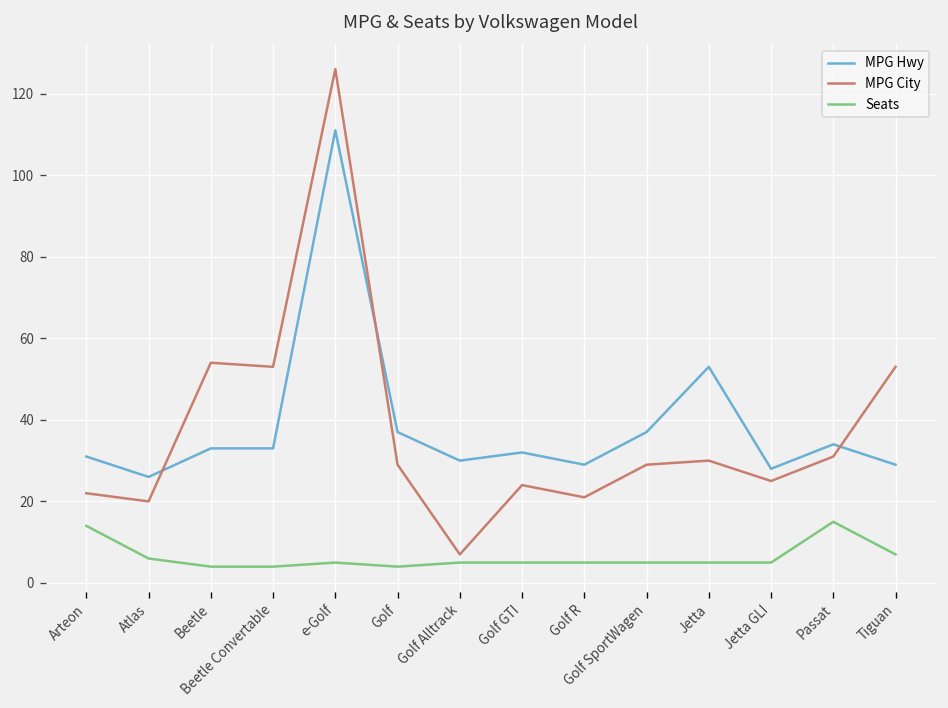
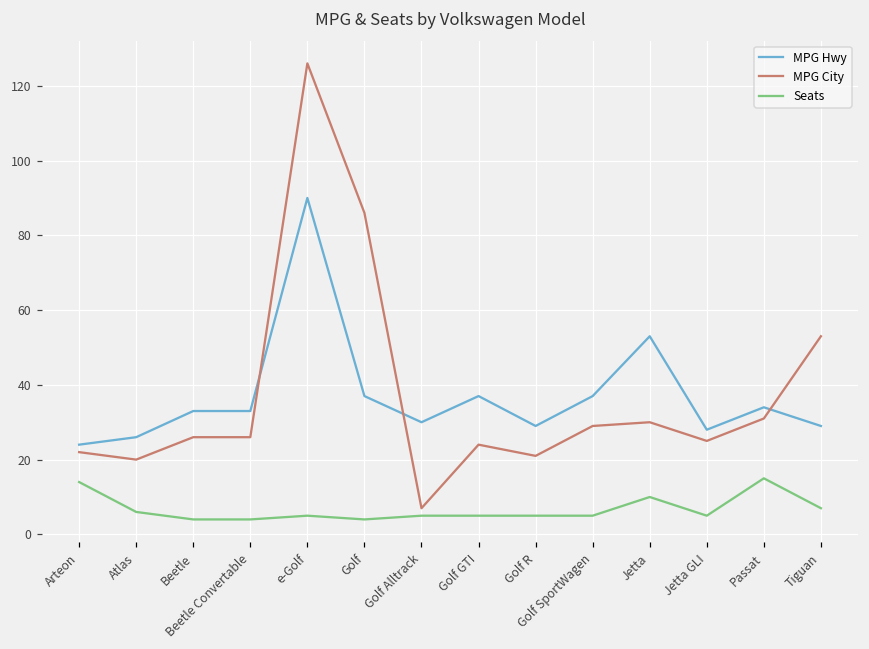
  {
    "MPG Hwy": {
-     "Arteon": 31,
+     "Arteon": 24,
      "Atlas": 26,
      "Beetle": 33,
      "Beetle Convertable": 33,
-     "e-Golf": 111,
+     "e-Golf": 90,
      "Golf": 37,
      "Golf Alltrack": 30,
-     "Golf GTI": 32,
+     "Golf GTI": 37,
      "Golf R": 29,
      "Golf SportWagen": 37,
      "Jetta": 53,
      "Jetta GLI": 28,
      "Passat": 34,
      "Tiguan": 29
    },
    "MPG City": {
      "Arteon": 22,
      "Atlas": 20,
-     "Beetle": 54,
-     "Beetle Convertable": 53,
+     "Beetle": 26,
+     "Beetle Convertable": 26,
      "e-Golf": 126,
-     "Golf": 29,
+     "Golf": 86,
      "Golf Alltrack": 7,
      "Golf GTI": 24,
      "Golf R": 21,
      "Golf SportWagen": 29,
      "Jetta": 30,
      "Jetta GLI": 25,
      "Passat": 31,
      "Tiguan": 53
    },
    "Seats": {
      "Arteon": 14,
      "Atlas": 6,
      "Beetle": 4,
      "Beetle Convertable": 4,
      "e-Golf": 5,
      "Golf": 4,
      "Golf Alltrack": 5,
      "Golf GTI": 5,
      "Golf R": 5,
      "Golf SportWagen": 5,
-     "Jetta": 5,
+     "Jetta": 10,
      "Jetta GLI": 5,
      "Passat": 15,
      "Tiguan": 7
    }
  }
